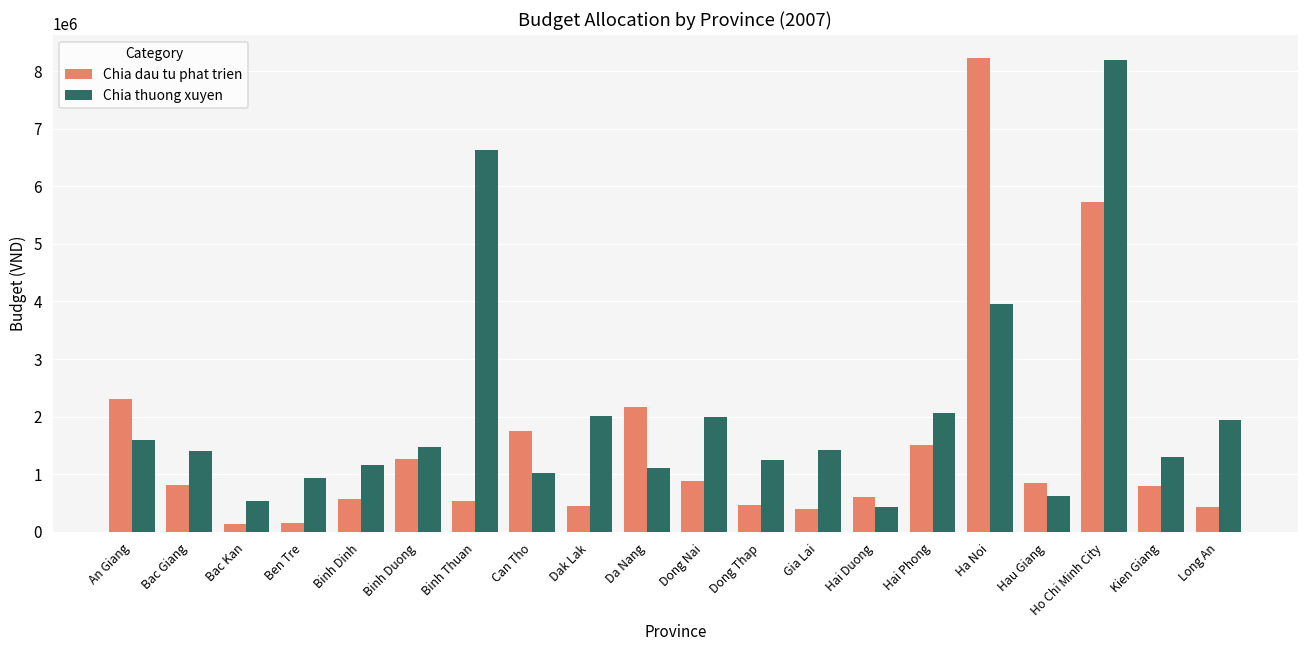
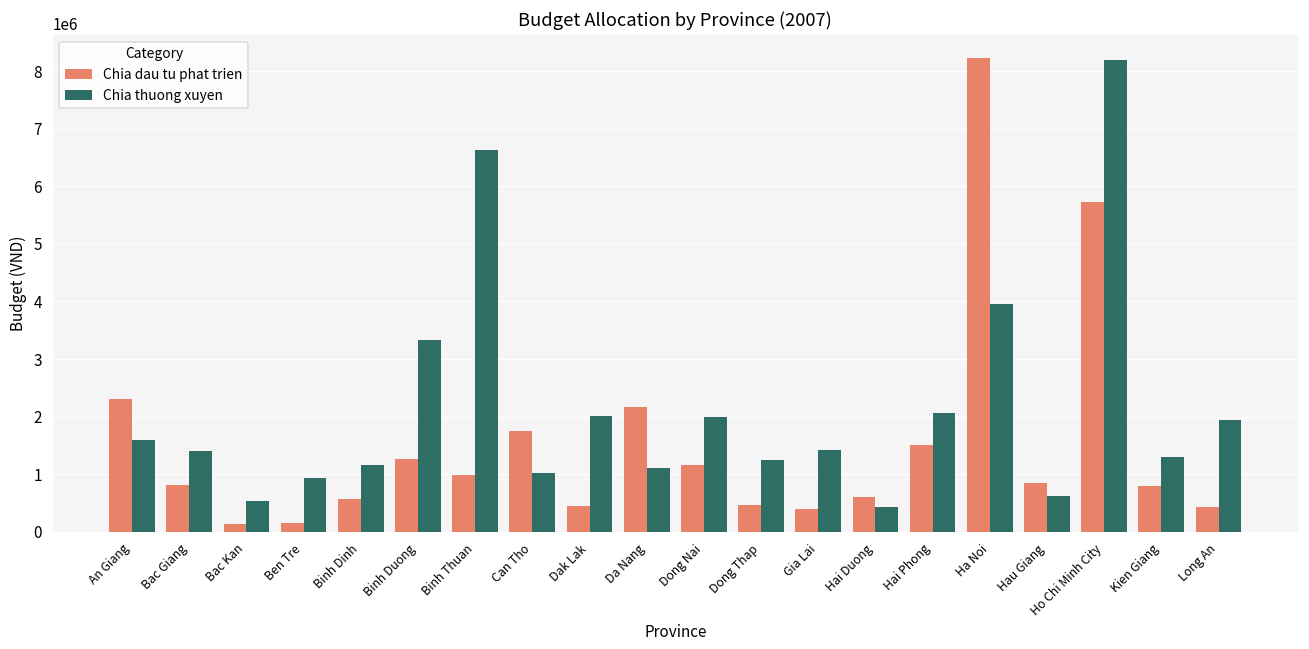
  {
    "Chia dau tu phat trien": {
      "An Giang": 2300000,
      "Bac Giang": 800000,
      "Bac Kan": 100000,
      "Ben Tre": 200000,
      "Binh Dinh": 600000,
      "Binh Duong": 1300000,
-     "Binh Thuan": 500000,
+     "Binh Thuan": 1000000,
      "Can Tho": 1700000,
      "Dak Lak": 500000,
      "Da Nang": 2200000,
-     "Dong Nai": 900000,
+     "Dong Nai": 1200000,
      "Dong Thap": 500000,
      "Gia Lai": 400000,
      "Hai Duong": 600000,
      "Hai Phong": 1500000,
      "Ha Noi": 8200000,
      "Hau Giang": 900000,
      "Ho Chi Minh City": 5700000,
      "Kien Giang": 800000,
      "Long An": 400000
    },
    "Chia thuong xuyen": {
      "An Giang": 1600000,
      "Bac Giang": 1400000,
      "Bac Kan": 500000,
      "Ben Tre": 900000,
      "Binh Dinh": 1200000,
-     "Binh Duong": 1500000,
+     "Binh Duong": 3300000,
      "Binh Thuan": 6600000,
      "Can Tho": 1000000,
      "Dak Lak": 2000000,
      "Da Nang": 1100000,
      "Dong Nai": 2000000,
      "Dong Thap": 1300000,
      "Gia Lai": 1400000,
      "Hai Duong": 400000,
      "Hai Phong": 2100000,
      "Ha Noi": 4000000,
      "Hau Giang": 600000,
      "Ho Chi Minh City": 8200000,
      "Kien Giang": 1300000,
      "Long An": 1900000
    }
  }
